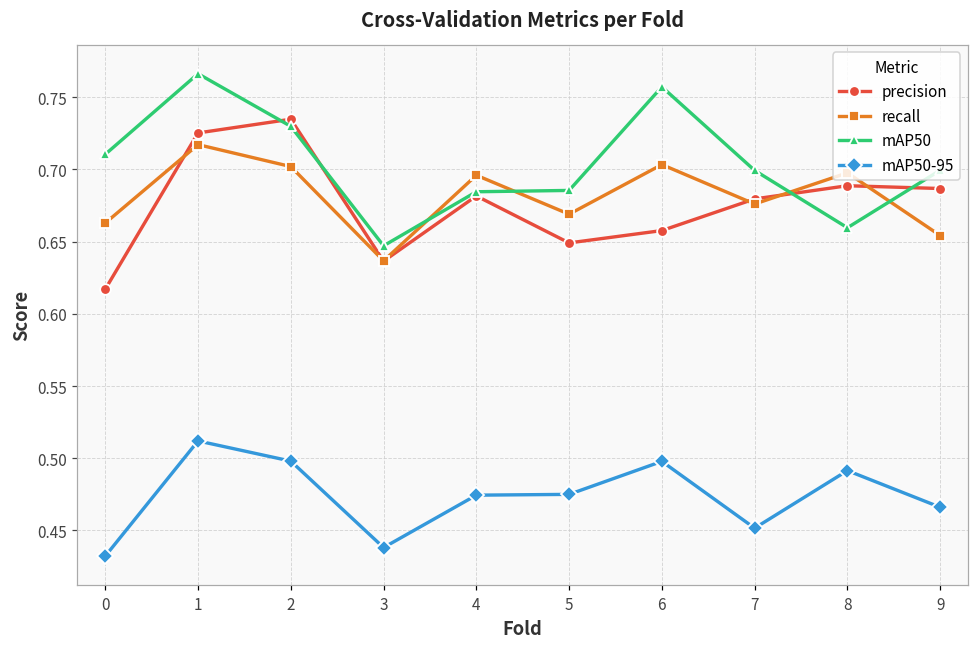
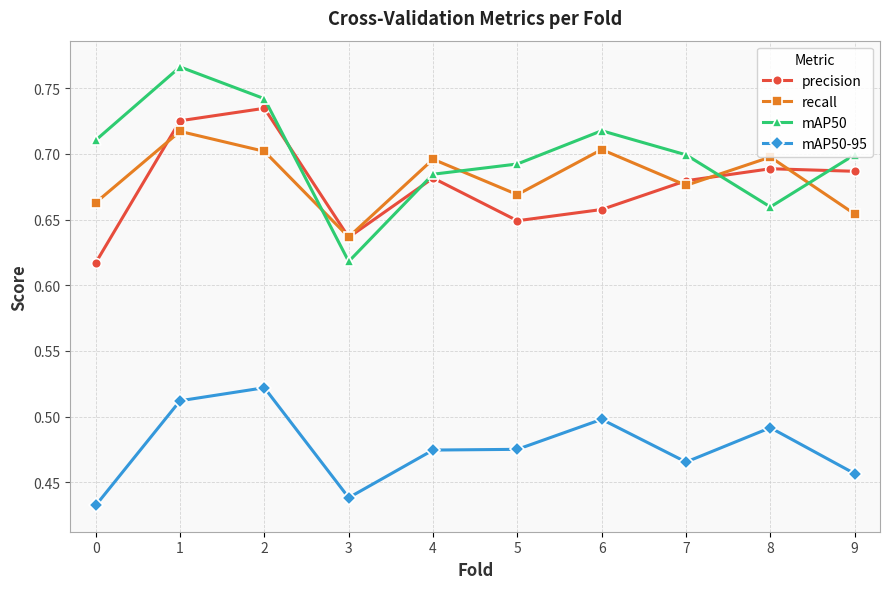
  {
    "mAP50": {
      "0": 0.710,
      "1": 0.766,
-     "2": 0.730,
-     "3": 0.647,
+     "2": 0.742,
+     "3": 0.618,
      "4": 0.684,
-     "5": 0.685,
-     "6": 0.757,
+     "5": 0.692,
+     "6": 0.718,
      "7": 0.699,
      "8": 0.660
    },
    "mAP50-95": {
      "0": 0.432,
      "1": 0.512,
-     "2": 0.498,
+     "2": 0.522,
      "3": 0.438,
      "4": 0.474,
      "5": 0.475,
      "6": 0.498,
-     "7": 0.452,
+     "7": 0.465,
      "8": 0.491,
-     "9": 0.466
+     "9": 0.457
    }
  }
